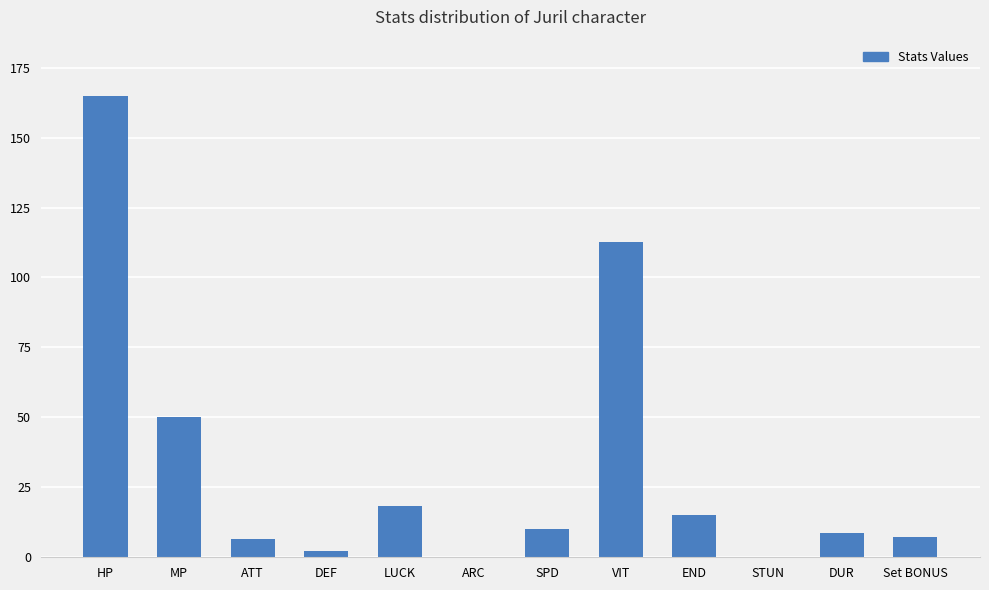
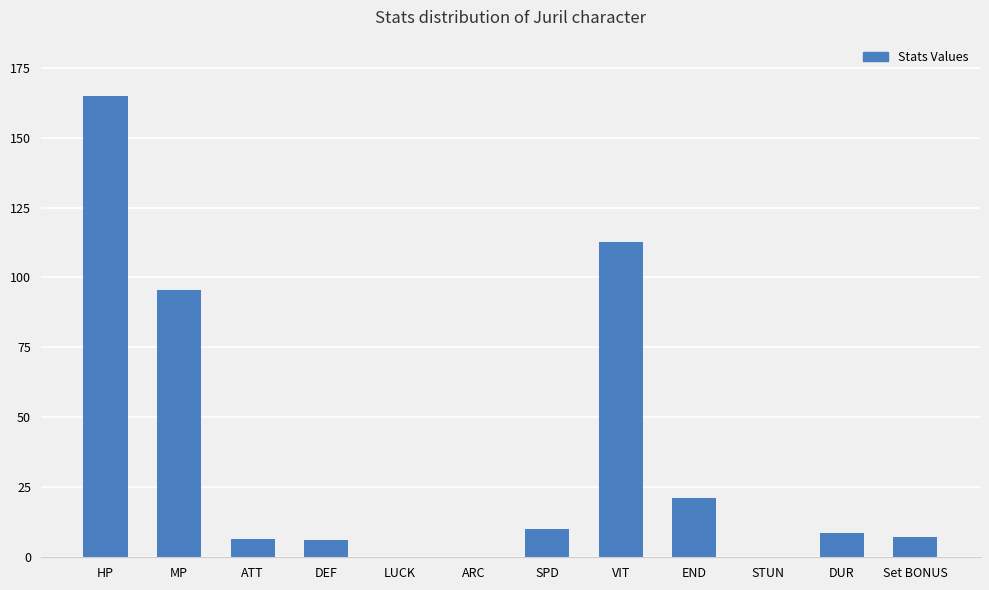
  {
    "HP": 165,
-   "MP": 50,
+   "MP": 96,
    "ATT": 7,
-   "DEF": 2,
-   "LUCK": 18,
+   "DEF": 6,
+   "LUCK": 0,
    "ARC": 0,
    "SPD": 10,
    "VIT": 113,
-   "END": 15,
+   "END": 21,
    "DUR": 9,
    "Set BONUS": 7
  }
